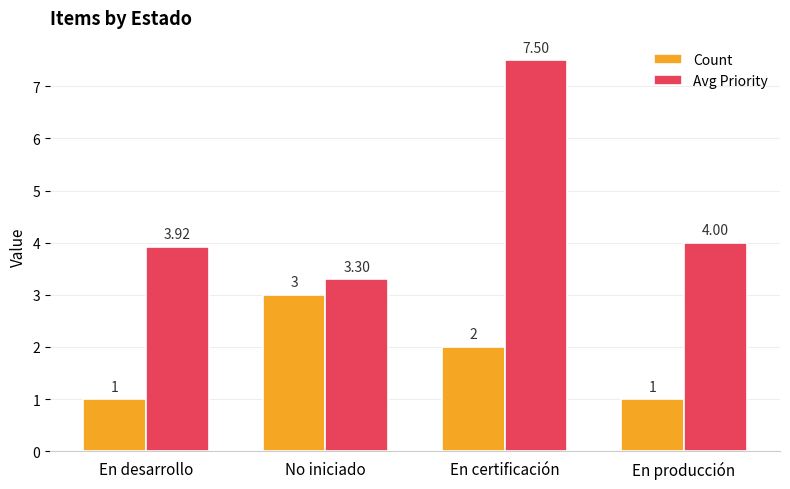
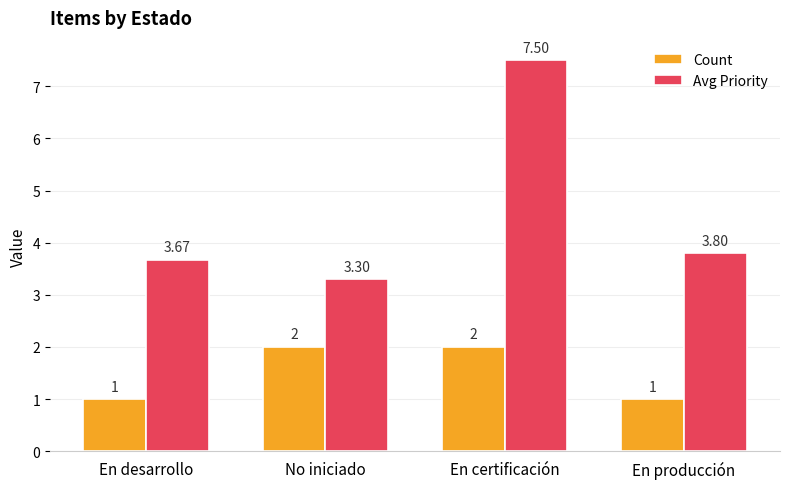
  {
    "Count": {
      "En desarrollo": 1,
-     "No iniciado": 3,
+     "No iniciado": 2,
      "En certificación": 2,
      "En producción": 1
    },
    "Avg Priority": {
-     "En desarrollo": 3.92,
+     "En desarrollo": 3.67,
      "No iniciado": 3.30,
      "En certificación": 7.50,
-     "En producción": 4.00
+     "En producción": 3.80
    }
  }
